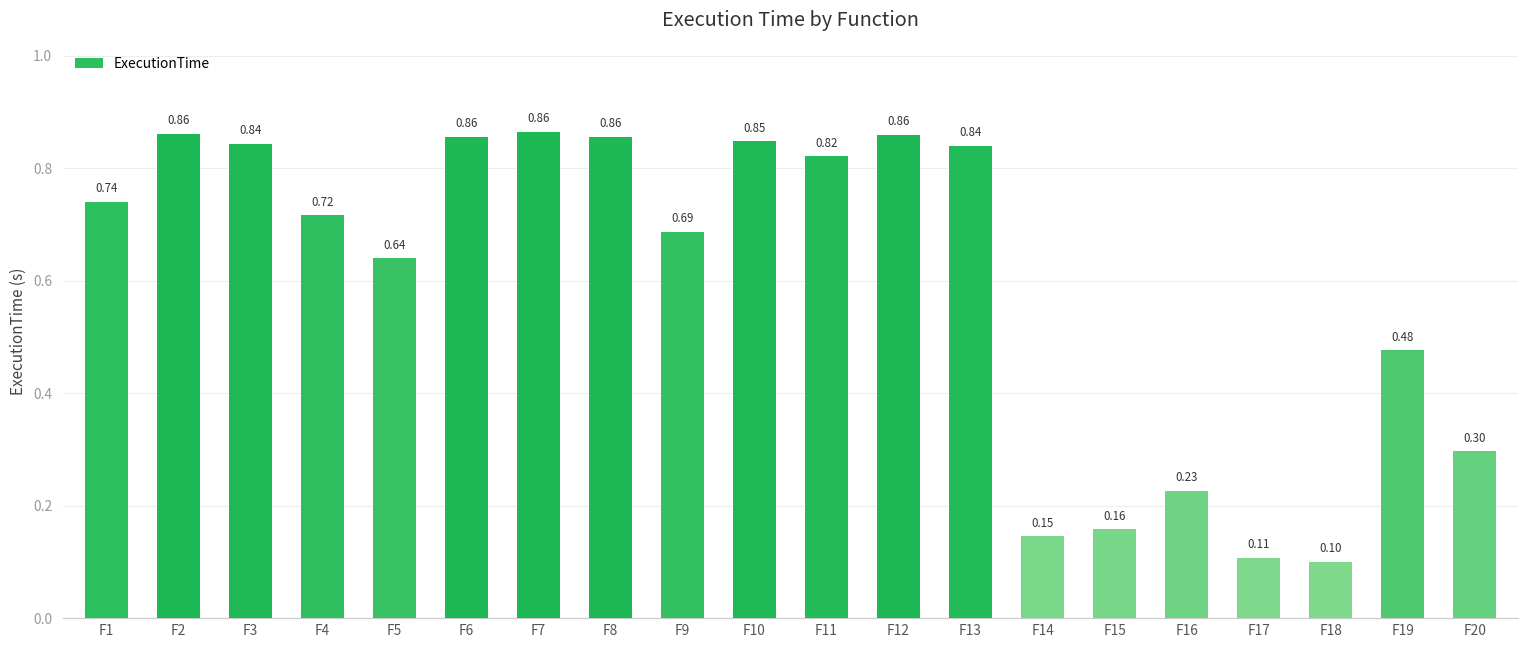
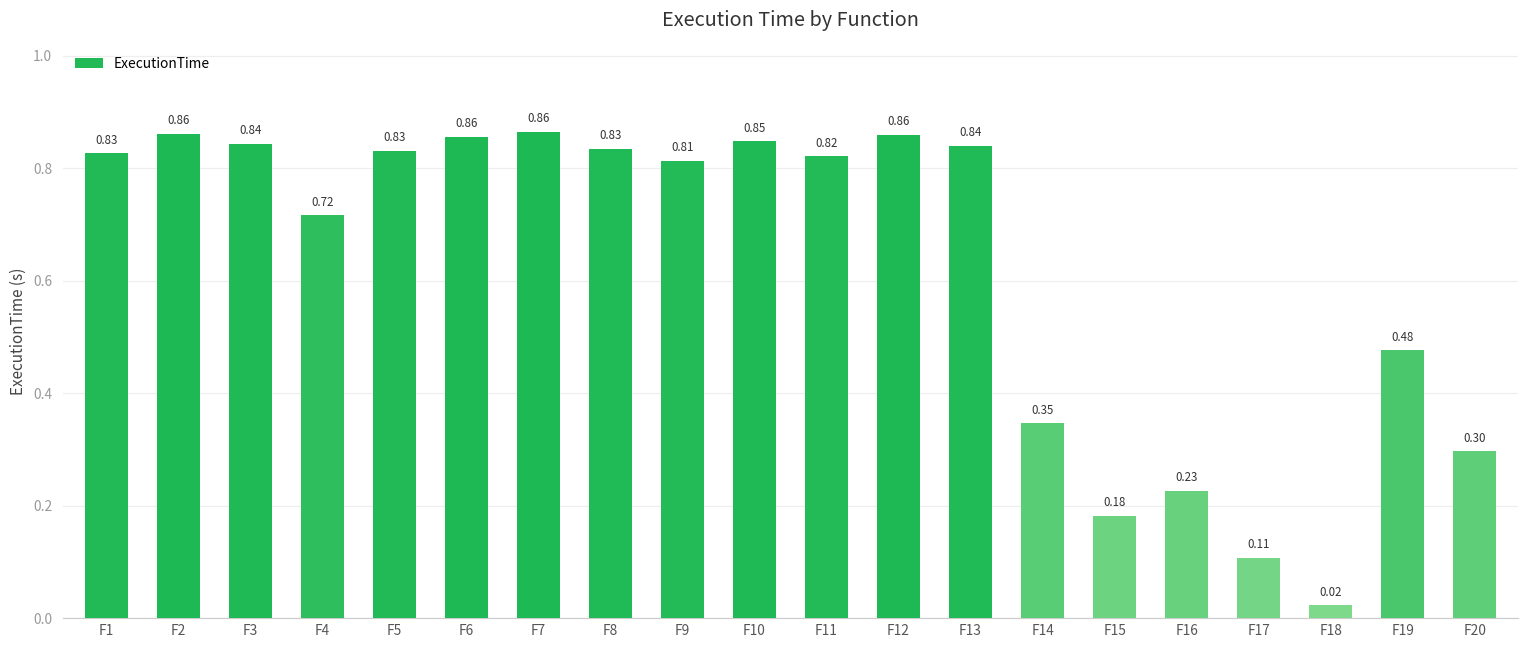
  {
-   "F1": 0.74,
+   "F1": 0.83,
    "F2": 0.86,
    "F3": 0.84,
    "F4": 0.72,
-   "F5": 0.64,
+   "F5": 0.83,
    "F6": 0.86,
    "F7": 0.86,
-   "F8": 0.86,
-   "F9": 0.69,
+   "F8": 0.83,
+   "F9": 0.81,
    "F10": 0.85,
    "F11": 0.82,
    "F12": 0.86,
    "F13": 0.84,
-   "F14": 0.15,
-   "F15": 0.16,
+   "F14": 0.35,
+   "F15": 0.18,
    "F16": 0.23,
    "F17": 0.11,
-   "F18": 0.10,
+   "F18": 0.02,
    "F19": 0.48,
    "F20": 0.30
  }
